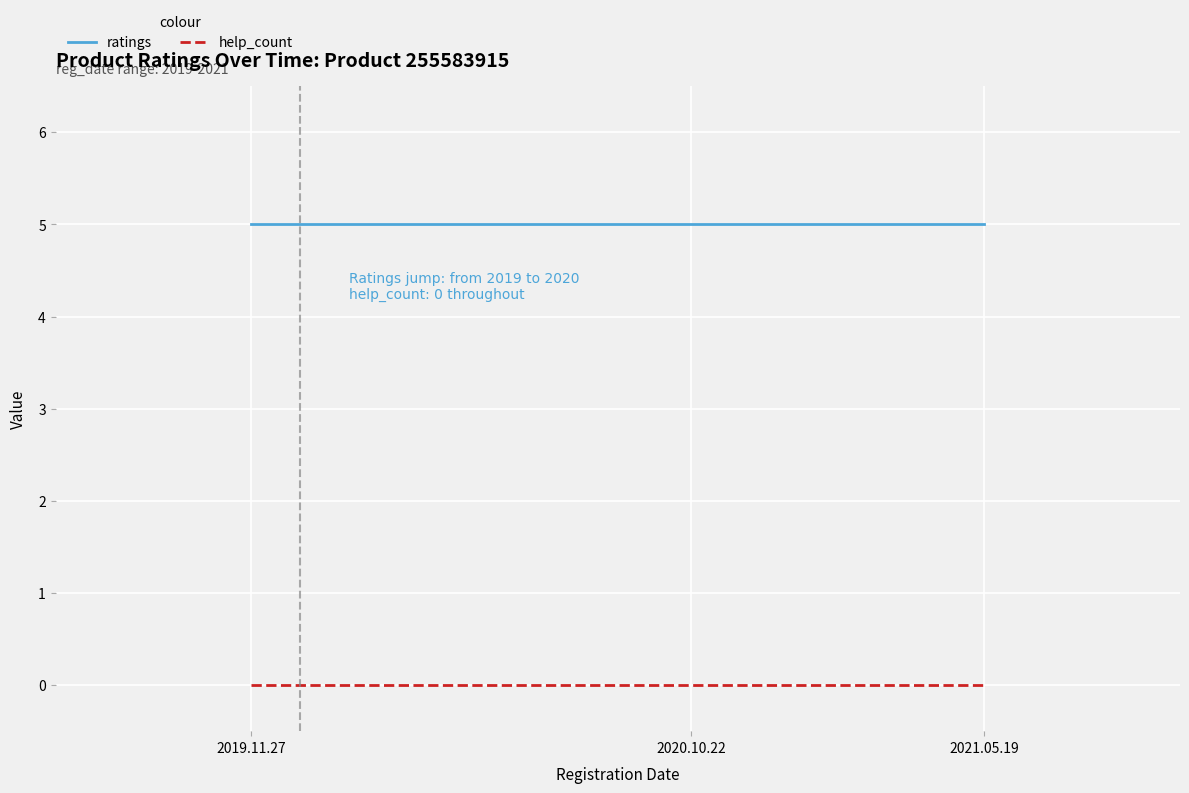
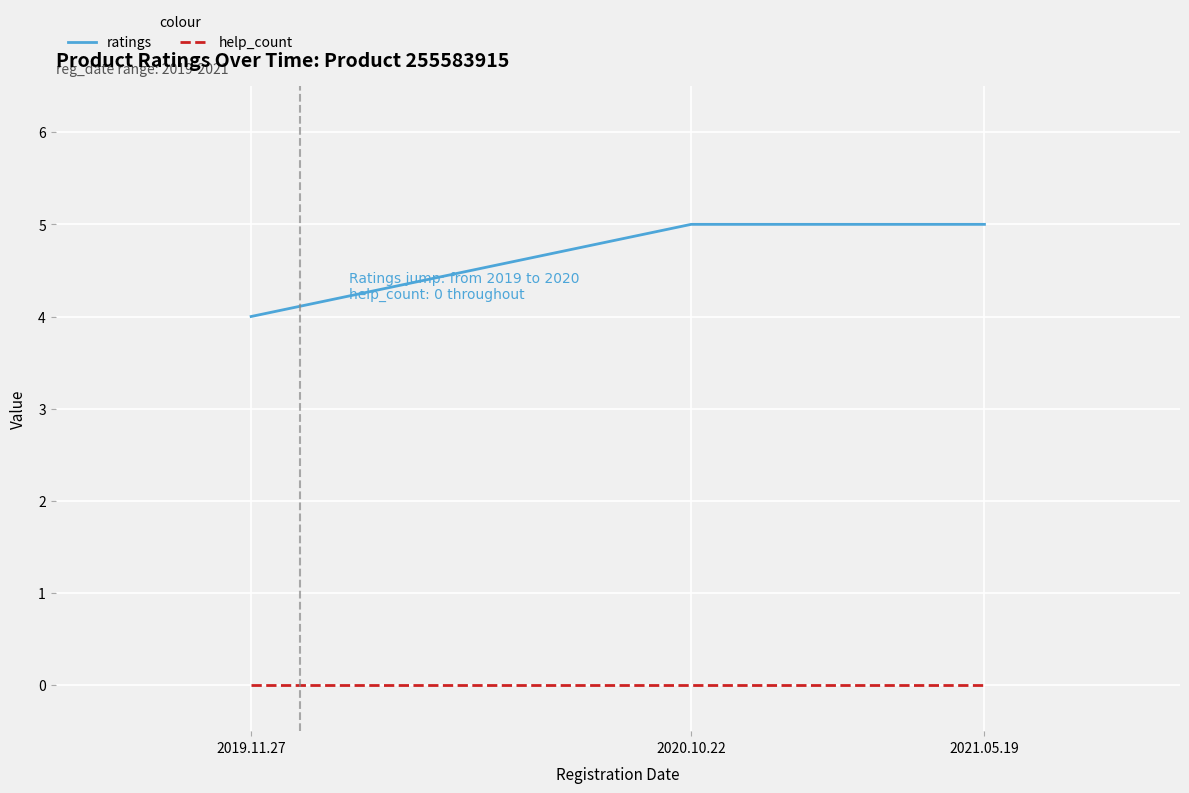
  {
    "ratings": {
-     "2019.11.27": 5,
+     "2019.11.27": 4,
      "2020.10.22": 5,
      "2021.05.19": 5
    },
    "help_count": {
      "2019.11.27": 0,
      "2020.10.22": 0,
      "2021.05.19": 0
    }
  }
